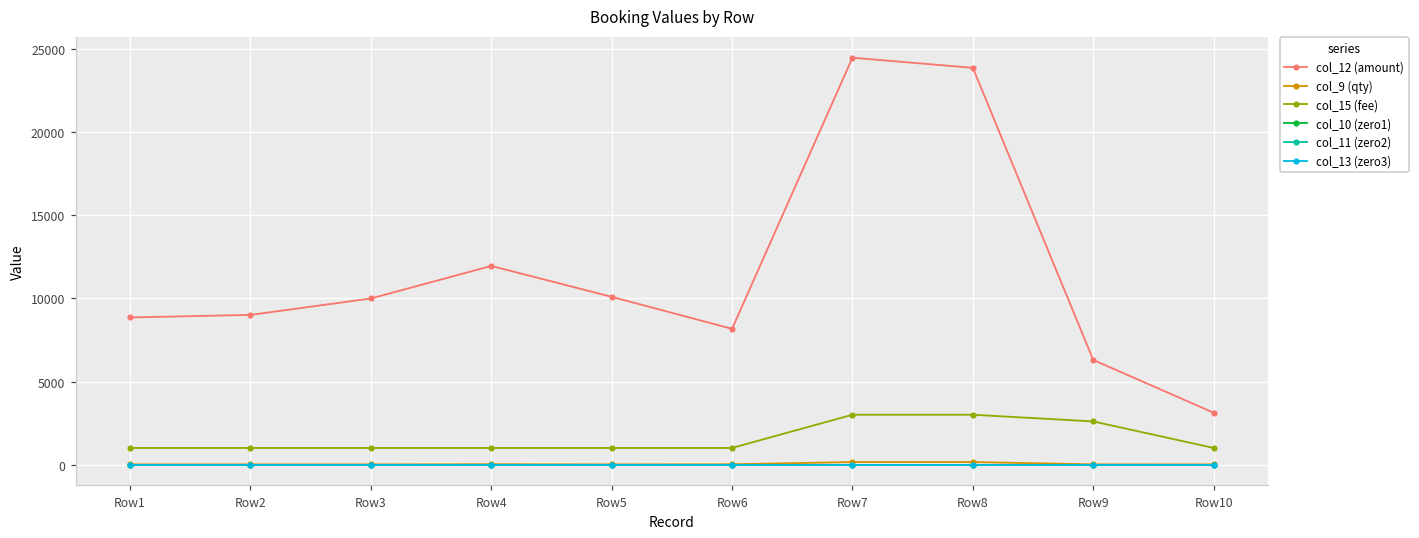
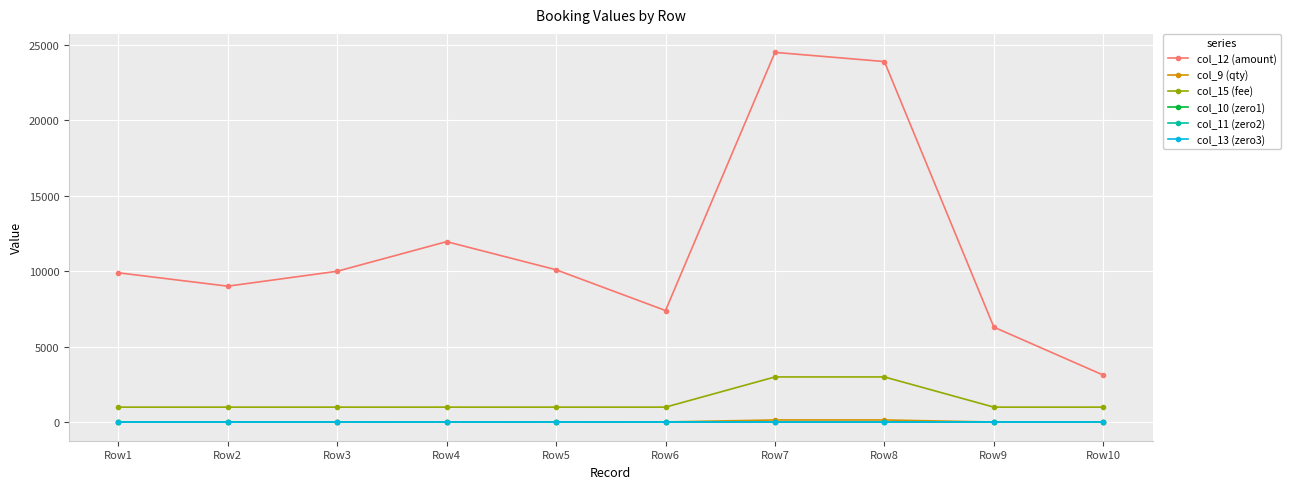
  {
    "col_12 (amount)": {
-     "Row1": 8900,
+     "Row1": 9900,
      "Row2": 9000,
      "Row3": 10000,
      "Row4": 12000,
      "Row5": 10100,
-     "Row6": 8200,
+     "Row6": 7400,
      "Row7": 24500,
      "Row8": 23900,
      "Row9": 6300,
      "Row10": 3100
    },
    "col_15 (fee)": {
      "Row1": 1000,
      "Row2": 1000,
      "Row3": 1000,
      "Row4": 1000,
      "Row5": 1000,
      "Row6": 1000,
      "Row7": 3000,
      "Row8": 3000,
-     "Row9": 2600,
+     "Row9": 1000,
      "Row10": 1000
    }
  }
